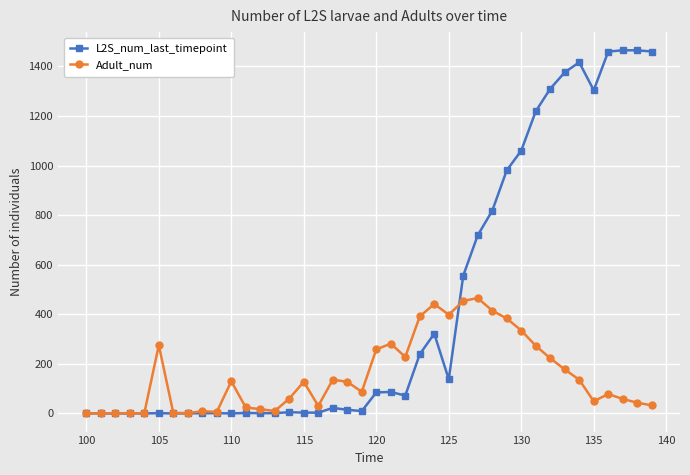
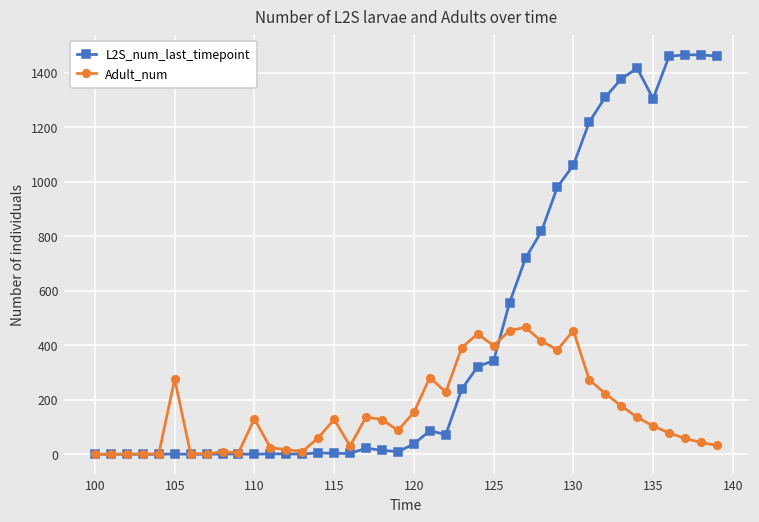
  {
    "L2S_num_last_timepoint": {
      "105": 0,
      "110": 0,
      "115": 0,
-     "120": 80,
-     "125": 140,
+     "120": 40,
+     "125": 340,
      "130": 1060,
      "135": 1300
    },
    "Adult_num": {
      "105": 280,
      "110": 130,
      "115": 130,
-     "120": 260,
+     "120": 150,
      "125": 400,
-     "130": 330,
-     "135": 50
+     "130": 450,
+     "135": 100
    }
  }
